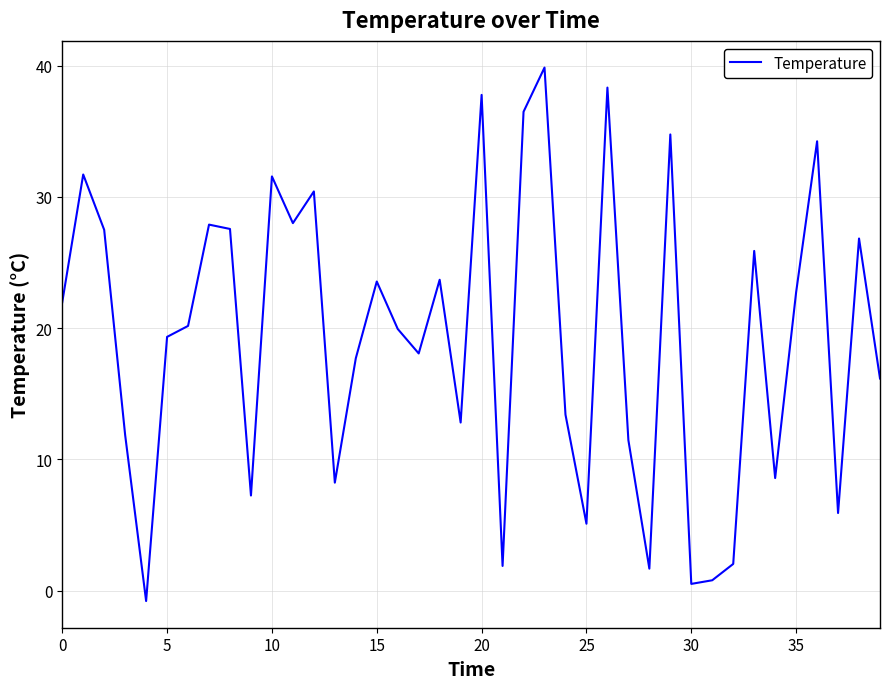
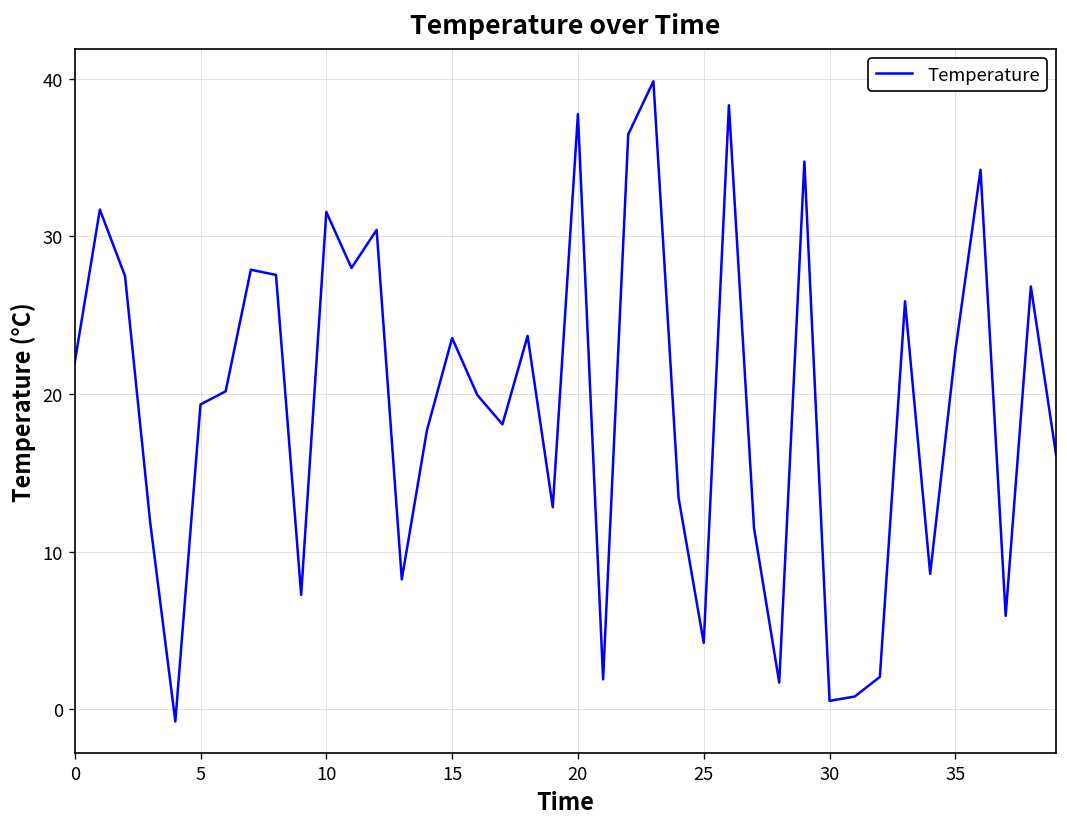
  {
    "0": 22.0,
    "5": 19.3,
    "10": 31.6,
    "15": 23.6,
    "20": 37.8,
-   "25": 5.1,
+   "25": 4.2,
    "30": 0.5,
    "35": 22.7
  }
